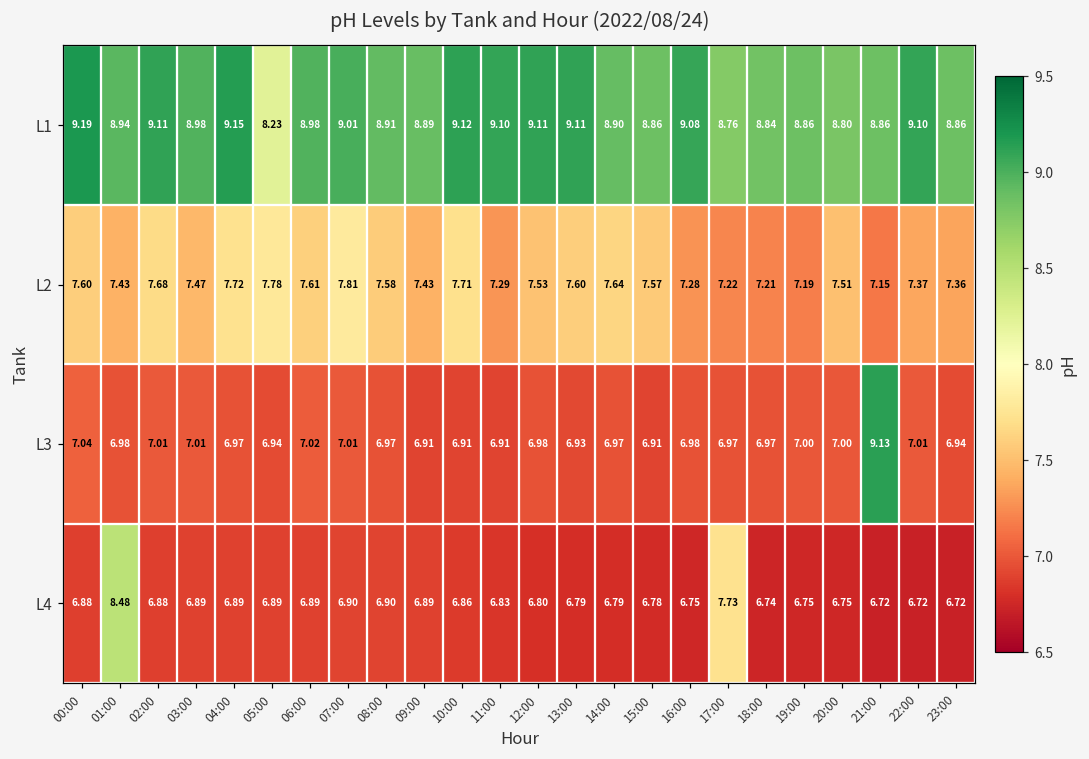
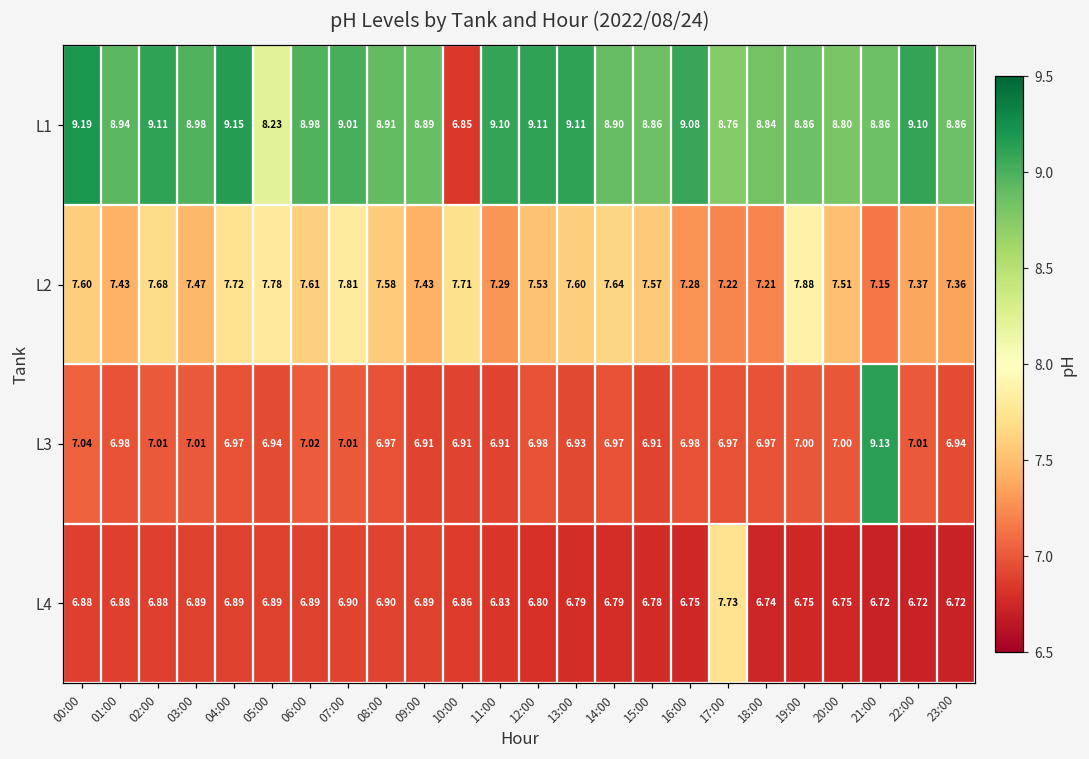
  {
    "L1": {
      "00:00": 9.19,
      "01:00": 8.94,
      "02:00": 9.11,
      "03:00": 8.98,
      "04:00": 9.15,
      "05:00": 8.23,
      "06:00": 8.98,
      "07:00": 9.01,
      "08:00": 8.91,
      "09:00": 8.89,
-     "10:00": 9.12,
+     "10:00": 6.85,
      "11:00": 9.10,
      "12:00": 9.11,
      "13:00": 9.11,
      "14:00": 8.90,
      "15:00": 8.86,
      "16:00": 9.08,
      "17:00": 8.76,
      "18:00": 8.84,
      "19:00": 8.86,
      "20:00": 8.80,
      "21:00": 8.86,
      "22:00": 9.10,
      "23:00": 8.86
    },
    "L2": {
      "00:00": 7.60,
      "01:00": 7.43,
      "02:00": 7.68,
      "03:00": 7.47,
      "04:00": 7.72,
      "05:00": 7.78,
      "06:00": 7.61,
      "07:00": 7.81,
      "08:00": 7.58,
      "09:00": 7.43,
      "10:00": 7.71,
      "11:00": 7.29,
      "12:00": 7.53,
      "13:00": 7.60,
      "14:00": 7.64,
      "15:00": 7.57,
      "16:00": 7.28,
      "17:00": 7.22,
      "18:00": 7.21,
-     "19:00": 7.19,
+     "19:00": 7.88,
      "20:00": 7.51,
      "21:00": 7.15,
      "22:00": 7.37,
      "23:00": 7.36
    },
    "L3": {
      "00:00": 7.04,
      "01:00": 6.98,
      "02:00": 7.01,
      "03:00": 7.01,
      "04:00": 6.97,
      "05:00": 6.94,
      "06:00": 7.02,
      "07:00": 7.01,
      "08:00": 6.97,
      "09:00": 6.91,
      "10:00": 6.91,
      "11:00": 6.91,
      "12:00": 6.98,
      "13:00": 6.93,
      "14:00": 6.97,
      "15:00": 6.91,
      "16:00": 6.98,
      "17:00": 6.97,
      "18:00": 6.97,
      "19:00": 7.00,
      "20:00": 7.00,
      "21:00": 9.13,
      "22:00": 7.01,
      "23:00": 6.94
    },
    "L4": {
      "00:00": 6.88,
-     "01:00": 8.48,
+     "01:00": 6.88,
      "02:00": 6.88,
      "03:00": 6.89,
      "04:00": 6.89,
      "05:00": 6.89,
      "06:00": 6.89,
      "07:00": 6.90,
      "08:00": 6.90,
      "09:00": 6.89,
      "10:00": 6.86,
      "11:00": 6.83,
      "12:00": 6.80,
      "13:00": 6.79,
      "14:00": 6.79,
      "15:00": 6.78,
      "16:00": 6.75,
      "17:00": 7.73,
      "18:00": 6.74,
      "19:00": 6.75,
      "20:00": 6.75,
      "21:00": 6.72,
      "22:00": 6.72,
      "23:00": 6.72
    }
  }
